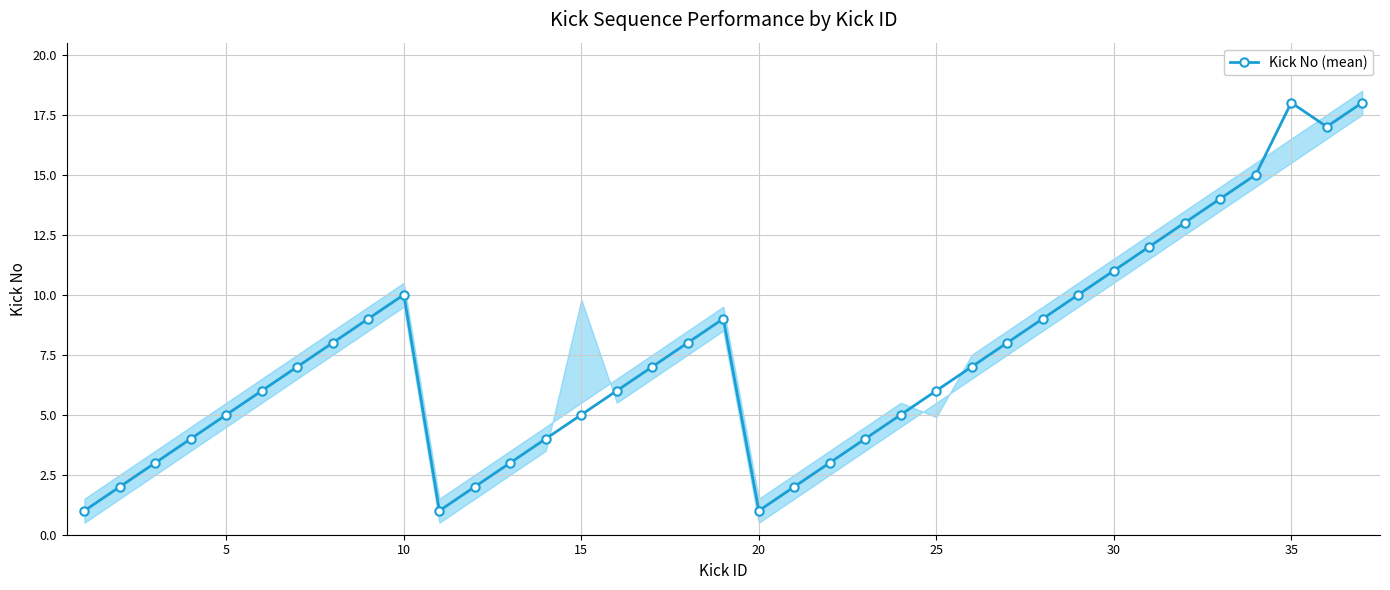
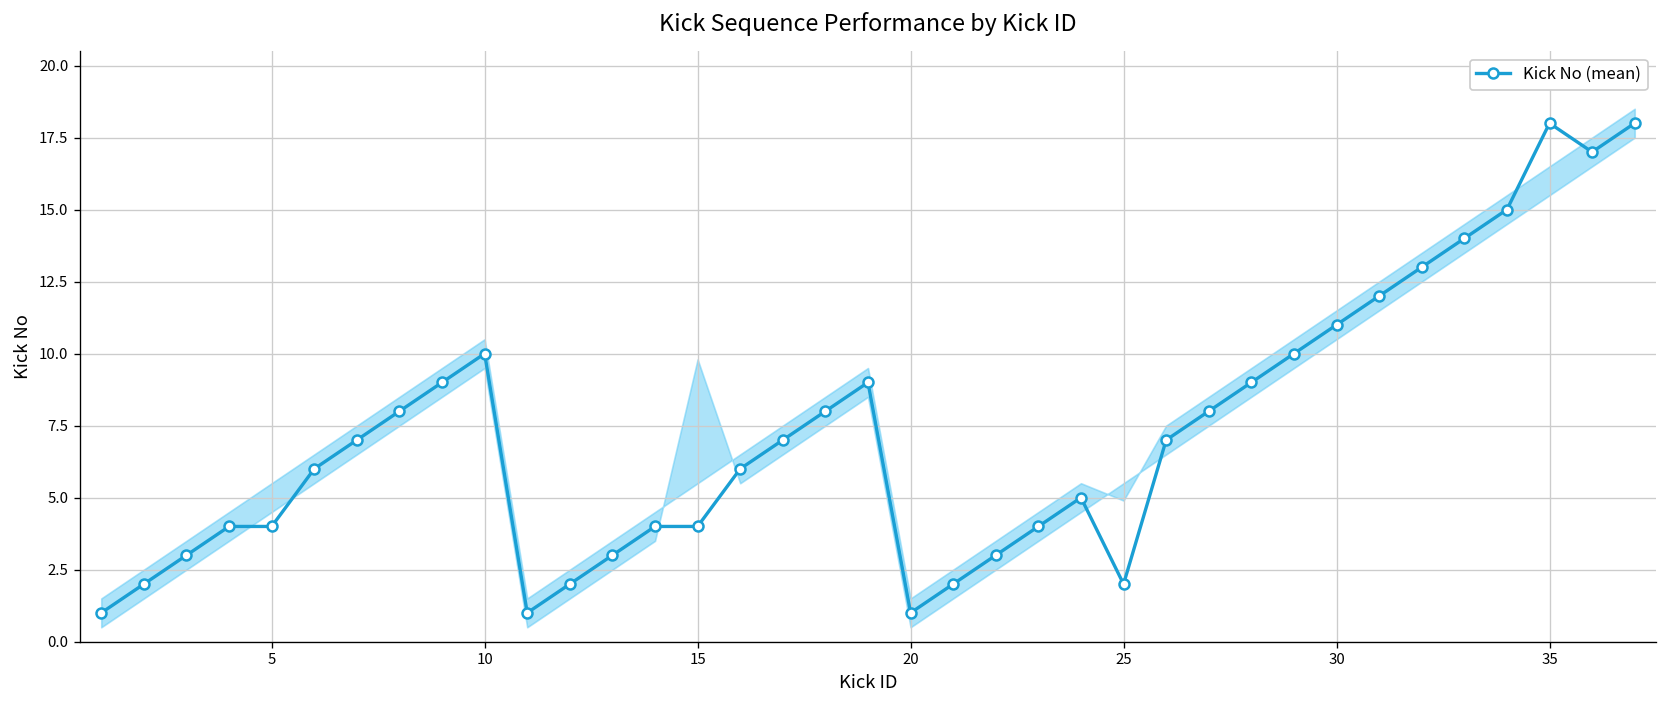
  {
    "Kick No (mean)": {
-     "5": 5,
+     "5": 4,
      "10": 10,
-     "15": 5,
+     "15": 4,
      "20": 1,
-     "25": 6,
+     "25": 2,
      "30": 11,
      "35": 18
    }
  }
